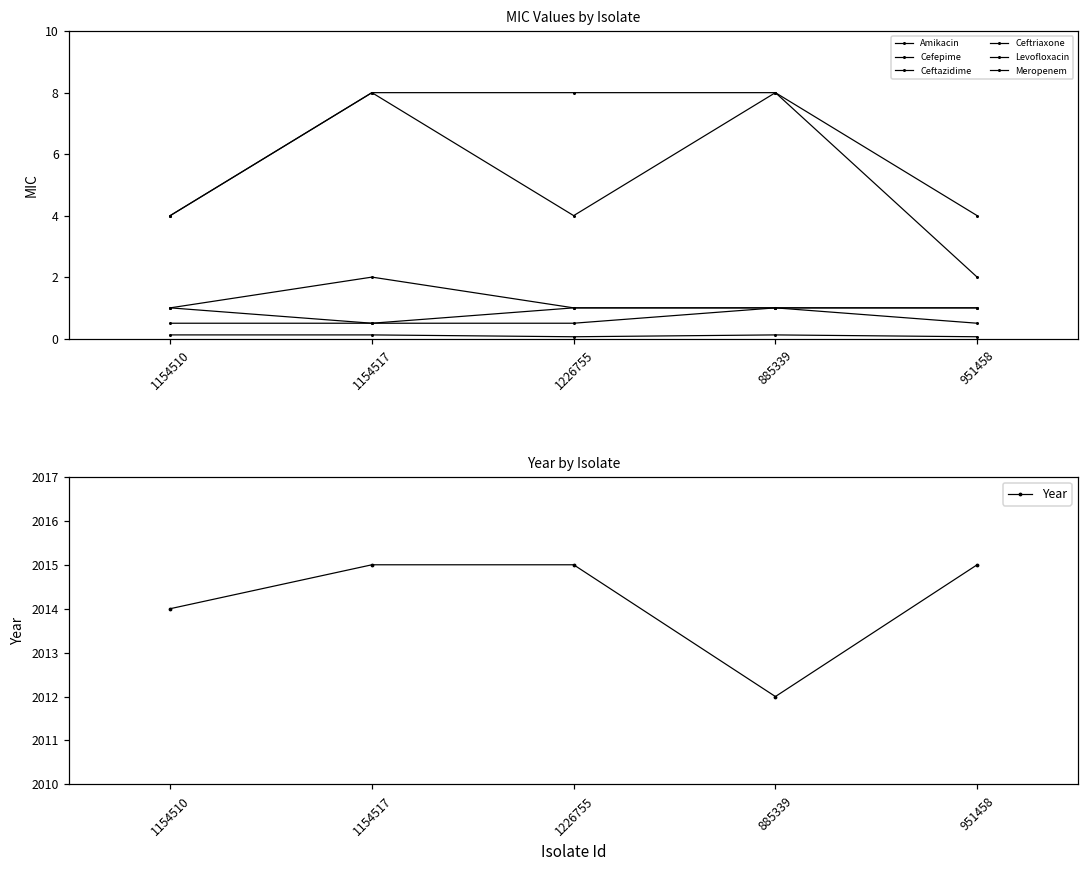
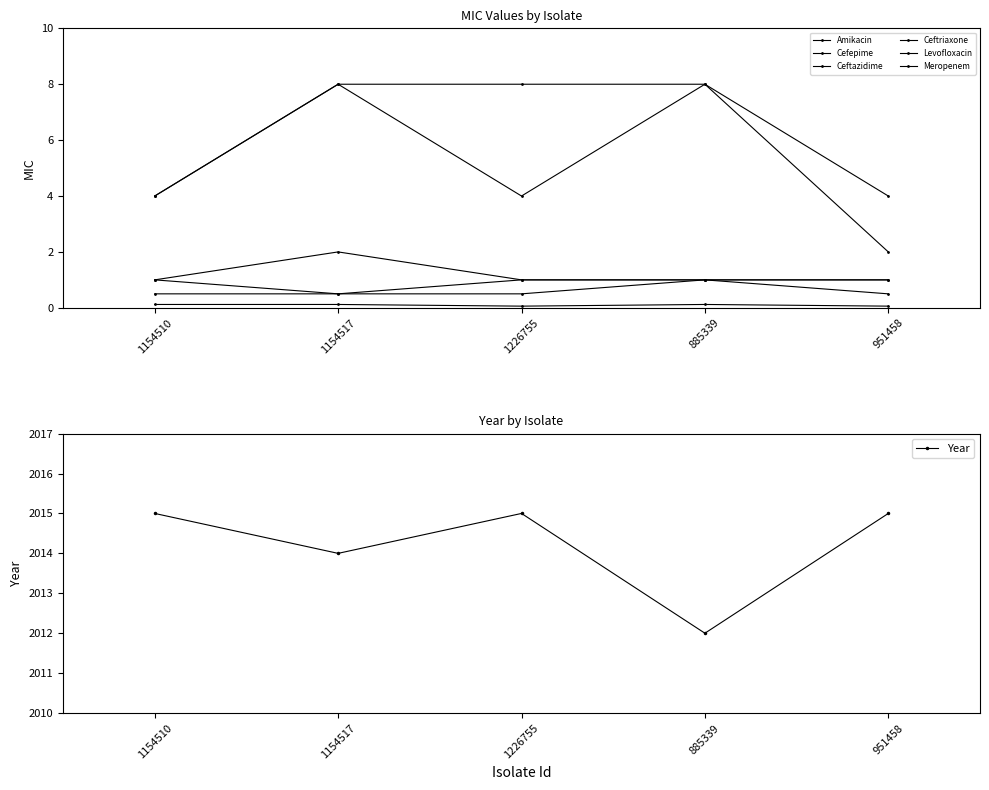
  {
    "Year by Isolate": {
-     "1154510": 2014,
-     "1154517": 2015,
+     "1154510": 2015,
+     "1154517": 2014,
      "1226755": 2015,
      "885339": 2012,
      "951458": 2015
    }
  }
